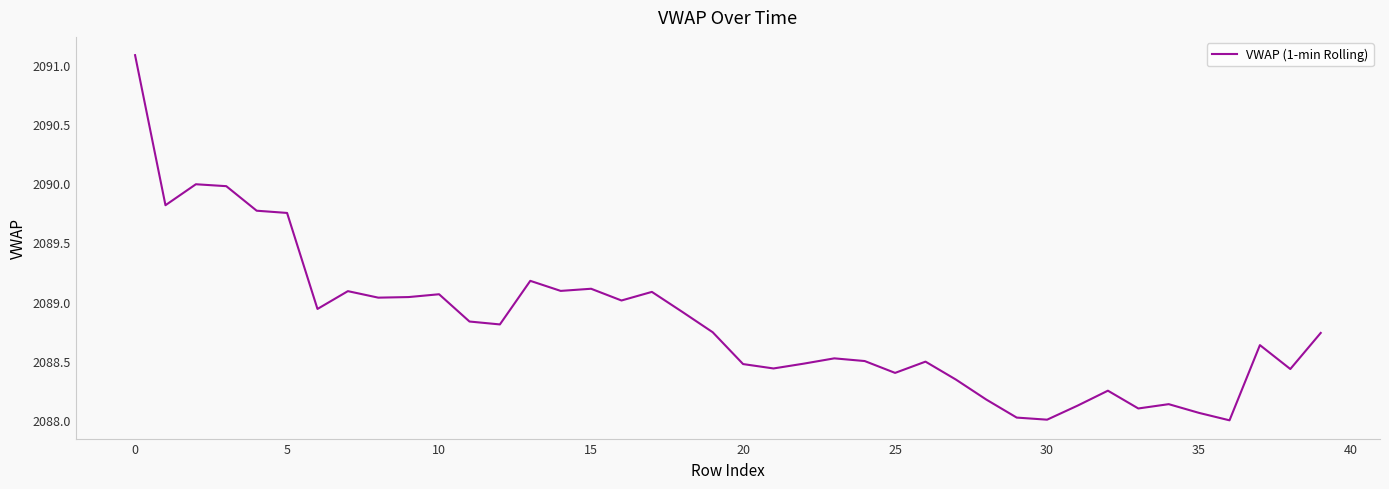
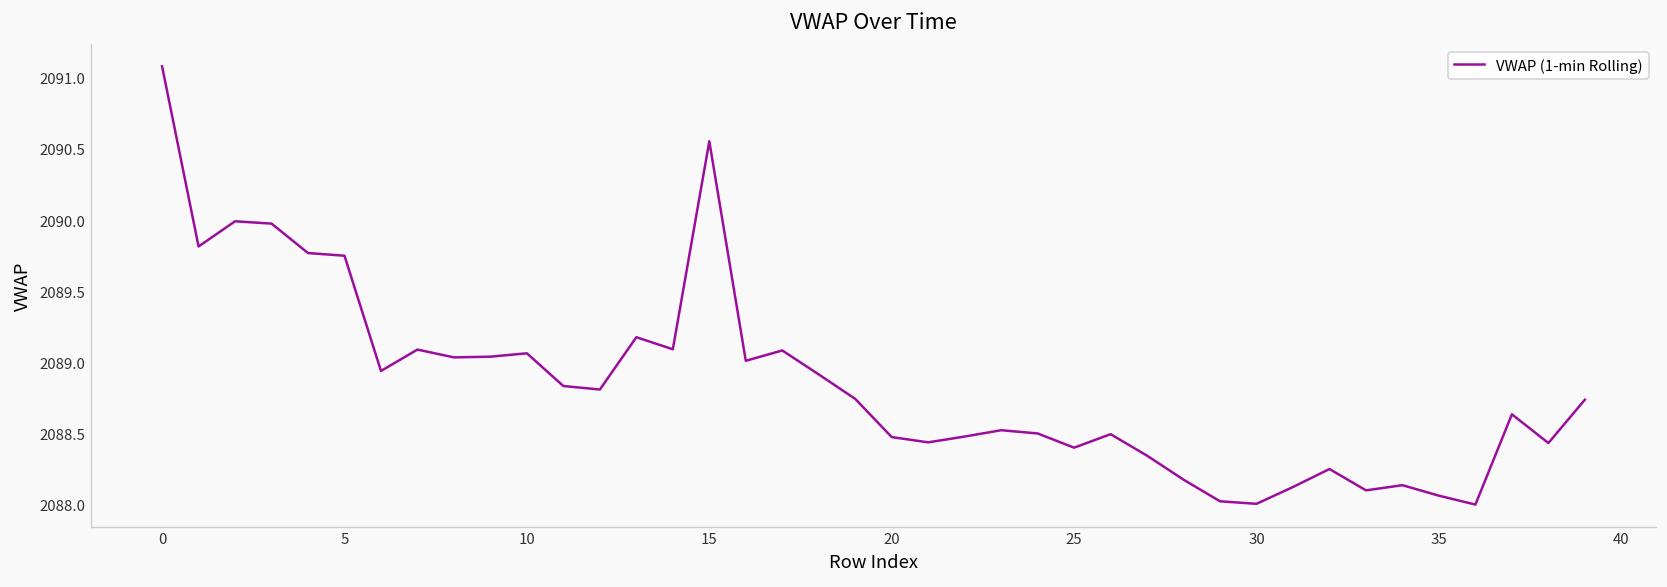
  {
    "0": 2091.08,
    "5": 2089.75,
    "10": 2089.06,
-   "15": 2089.11,
+   "15": 2090.55,
    "20": 2088.47,
    "25": 2088.40,
    "30": 2088.01,
    "35": 2088.06
  }
